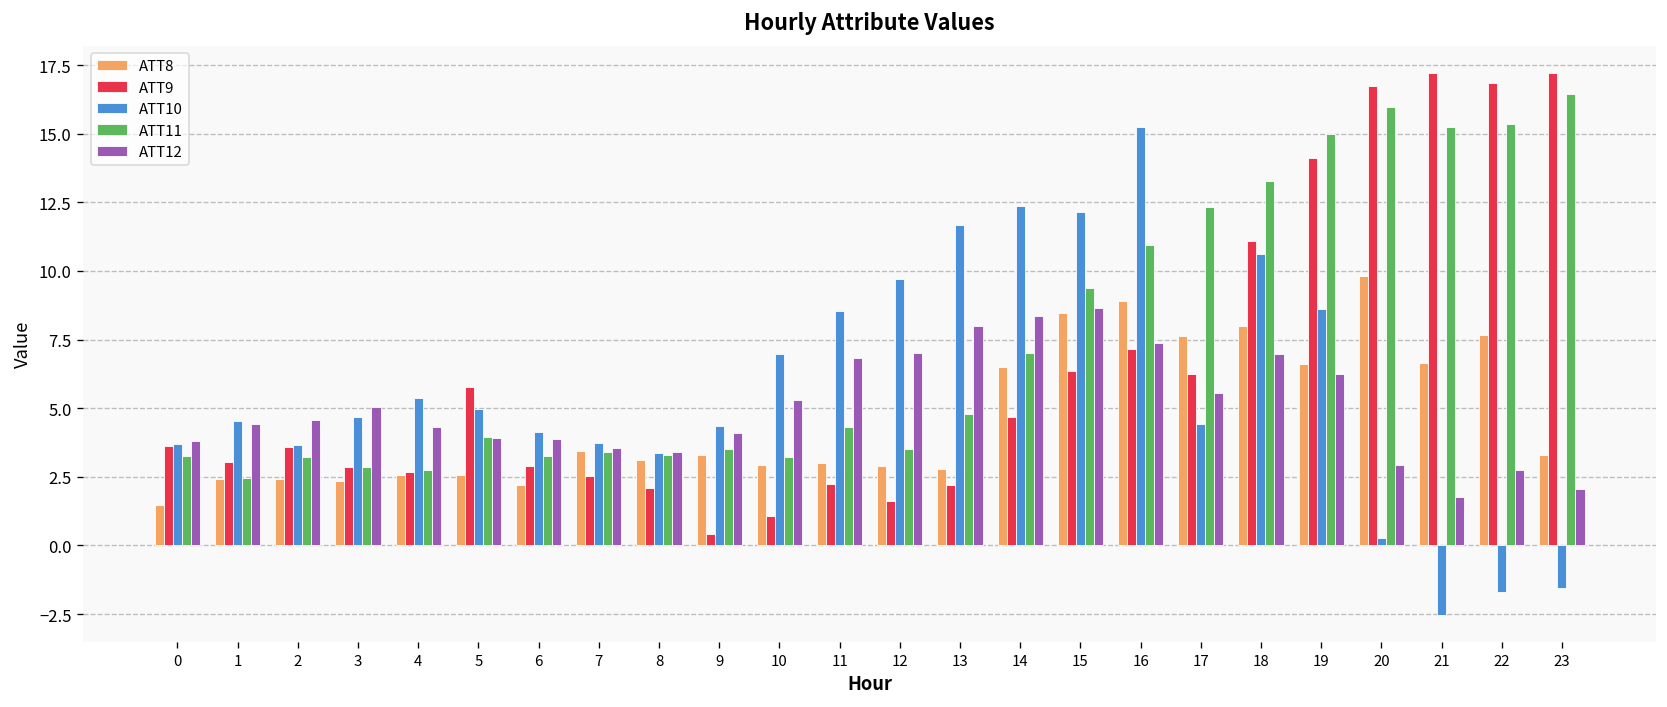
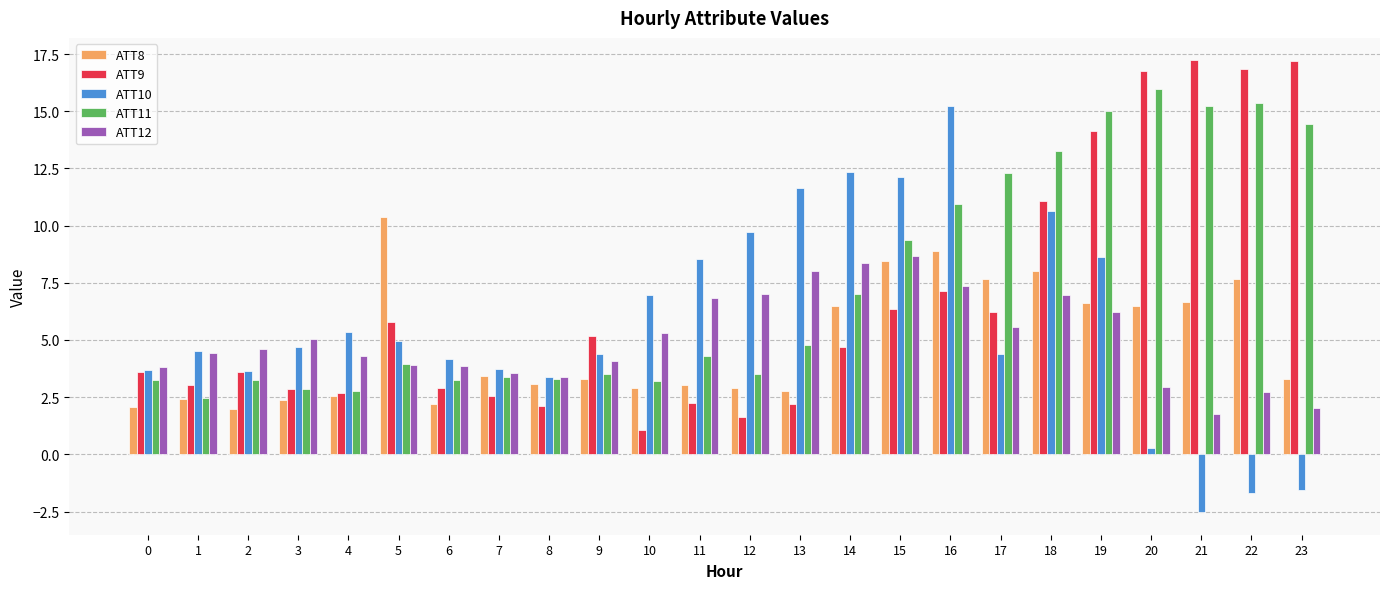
  {
    "ATT8": {
-     "0": 1.5,
+     "0": 2.1,
      "1": 2.4,
-     "2": 2.4,
+     "2": 2.0,
      "3": 2.4,
      "4": 2.6,
-     "5": 2.6,
+     "5": 10.4,
      "6": 2.2,
      "7": 3.4,
      "8": 3.1,
      "9": 3.3,
      "10": 2.9,
      "11": 3.0,
      "12": 2.9,
      "13": 2.8,
      "14": 6.5,
      "15": 8.5,
      "16": 8.9,
      "17": 7.6,
      "18": 8.0,
      "19": 6.6,
-     "20": 9.8,
+     "20": 6.5,
      "21": 6.7,
      "22": 7.7,
      "23": 3.3
    },
    "ATT9": {
      "0": 3.6,
      "1": 3.0,
      "2": 3.6,
      "3": 2.9,
      "4": 2.7,
      "5": 5.8,
      "6": 2.9,
      "7": 2.5,
      "8": 2.1,
-     "9": 0.4,
+     "9": 5.2,
      "10": 1.1,
      "11": 2.2,
      "12": 1.6,
      "13": 2.2,
      "14": 4.7,
      "15": 6.4,
      "16": 7.1,
      "17": 6.2,
      "18": 11.1,
      "19": 14.1,
      "20": 16.7,
      "21": 17.2,
      "22": 16.9,
      "23": 17.2
    },
    "ATT10": {
      "0": 3.7,
      "1": 4.5,
      "2": 3.6,
      "3": 4.7,
      "4": 5.4,
      "5": 5.0,
      "6": 4.1,
      "7": 3.7,
      "8": 3.4,
      "9": 4.4,
      "10": 7.0,
      "11": 8.5,
      "12": 9.7,
      "13": 11.7,
      "14": 12.4,
      "15": 12.1,
      "16": 15.2,
      "17": 4.4,
      "18": 10.6,
      "19": 8.6,
      "20": 0.3,
      "21": -2.5,
      "22": -1.7,
      "23": -1.5
    },
    "ATT11": {
      "0": 3.3,
      "1": 2.5,
      "2": 3.2,
      "3": 2.8,
      "4": 2.8,
      "5": 4.0,
      "6": 3.2,
      "7": 3.4,
      "8": 3.3,
      "9": 3.5,
      "10": 3.2,
      "11": 4.3,
      "12": 3.5,
      "13": 4.8,
      "14": 7.0,
      "15": 9.4,
      "16": 11.0,
      "17": 12.3,
      "18": 13.3,
      "19": 15.0,
      "20": 16.0,
      "21": 15.2,
      "22": 15.4,
-     "23": 16.5
+     "23": 14.4
    },
    "ATT12": {
      "0": 3.8,
      "1": 4.4,
      "2": 4.6,
      "3": 5.1,
      "4": 4.3,
      "5": 3.9,
      "6": 3.9,
      "7": 3.5,
      "8": 3.4,
      "9": 4.1,
      "10": 5.3,
      "11": 6.8,
      "12": 7.0,
      "13": 8.0,
      "14": 8.4,
      "15": 8.7,
      "16": 7.4,
      "17": 5.6,
      "18": 7.0,
      "19": 6.2,
      "20": 2.9,
      "21": 1.8,
      "22": 2.7,
      "23": 2.0
    }
  }
